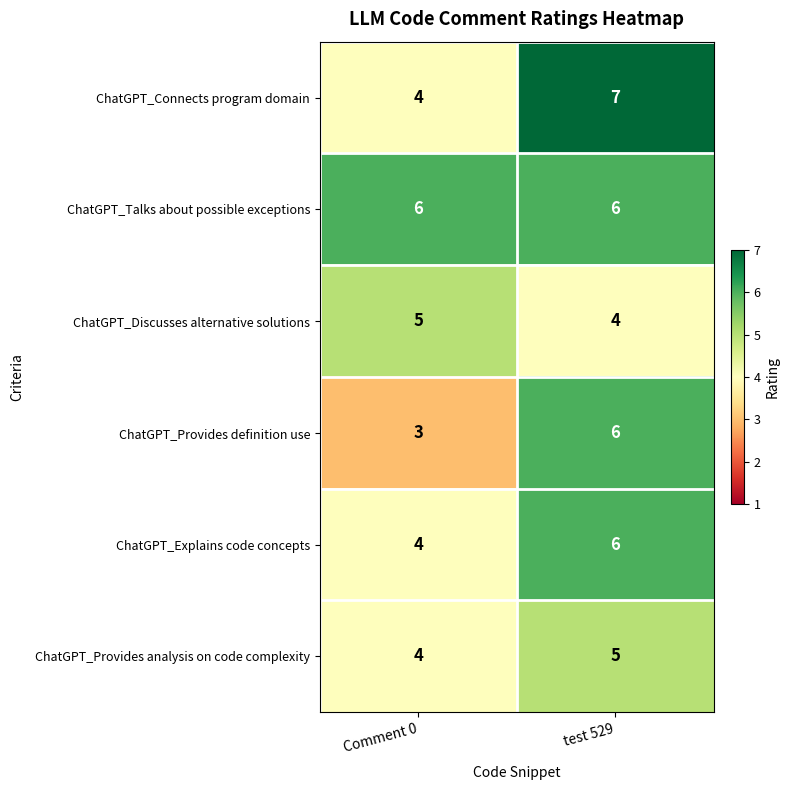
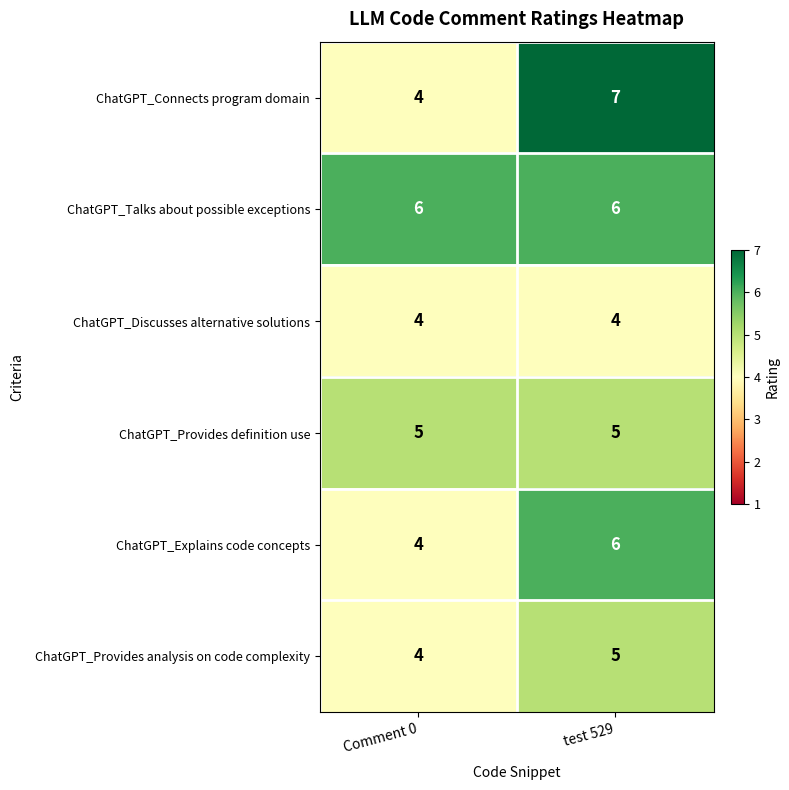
  {
    "ChatGPT_Connects program domain": {
      "Comment 0": 4,
      "test 529": 7
    },
    "ChatGPT_Talks about possible exceptions": {
      "Comment 0": 6,
      "test 529": 6
    },
    "ChatGPT_Discusses alternative solutions": {
-     "Comment 0": 5,
+     "Comment 0": 4,
      "test 529": 4
    },
    "ChatGPT_Provides definition use": {
-     "Comment 0": 3,
-     "test 529": 6
+     "Comment 0": 5,
+     "test 529": 5
    },
    "ChatGPT_Explains code concepts": {
      "Comment 0": 4,
      "test 529": 6
    },
    "ChatGPT_Provides analysis on code complexity": {
      "Comment 0": 4,
      "test 529": 5
    }
  }
